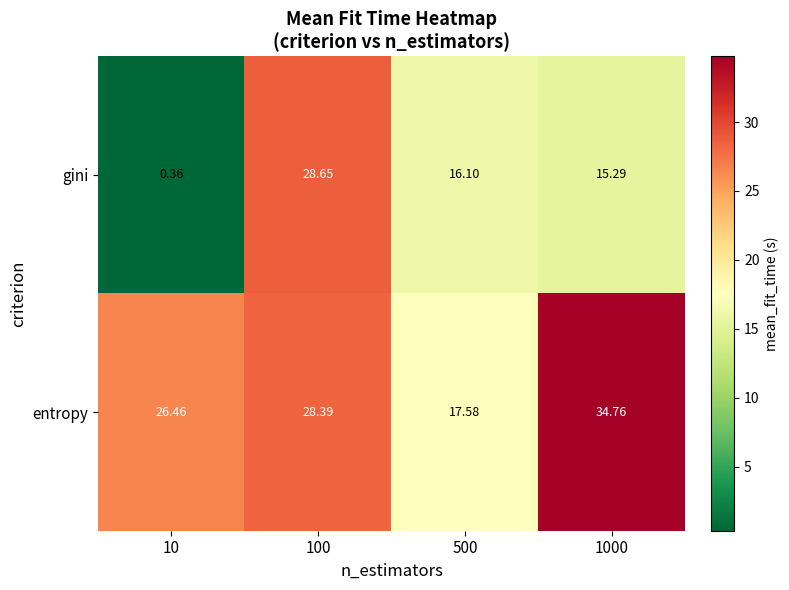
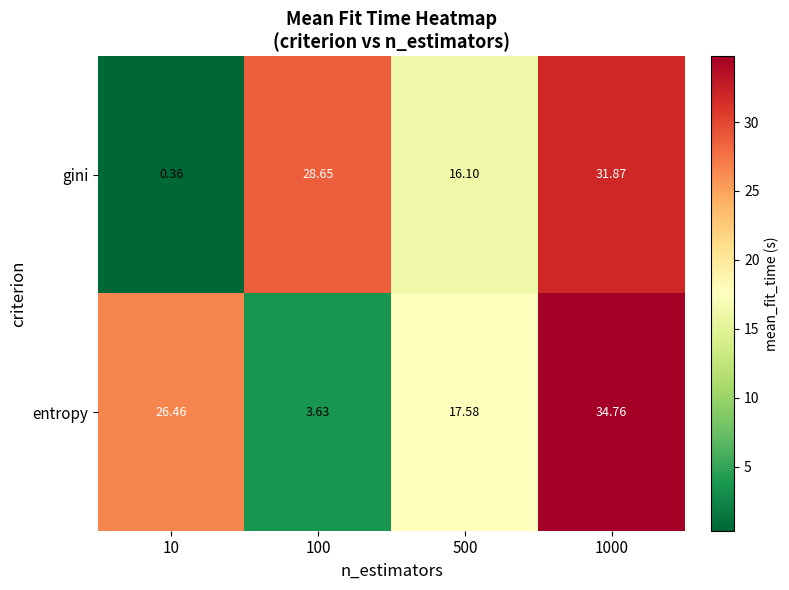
  {
    "gini": {
      "10": 0.36,
      "100": 28.65,
      "500": 16.10,
-     "1000": 15.29
+     "1000": 31.87
    },
    "entropy": {
      "10": 26.46,
-     "100": 28.39,
+     "100": 3.63,
      "500": 17.58,
      "1000": 34.76
    }
  }
